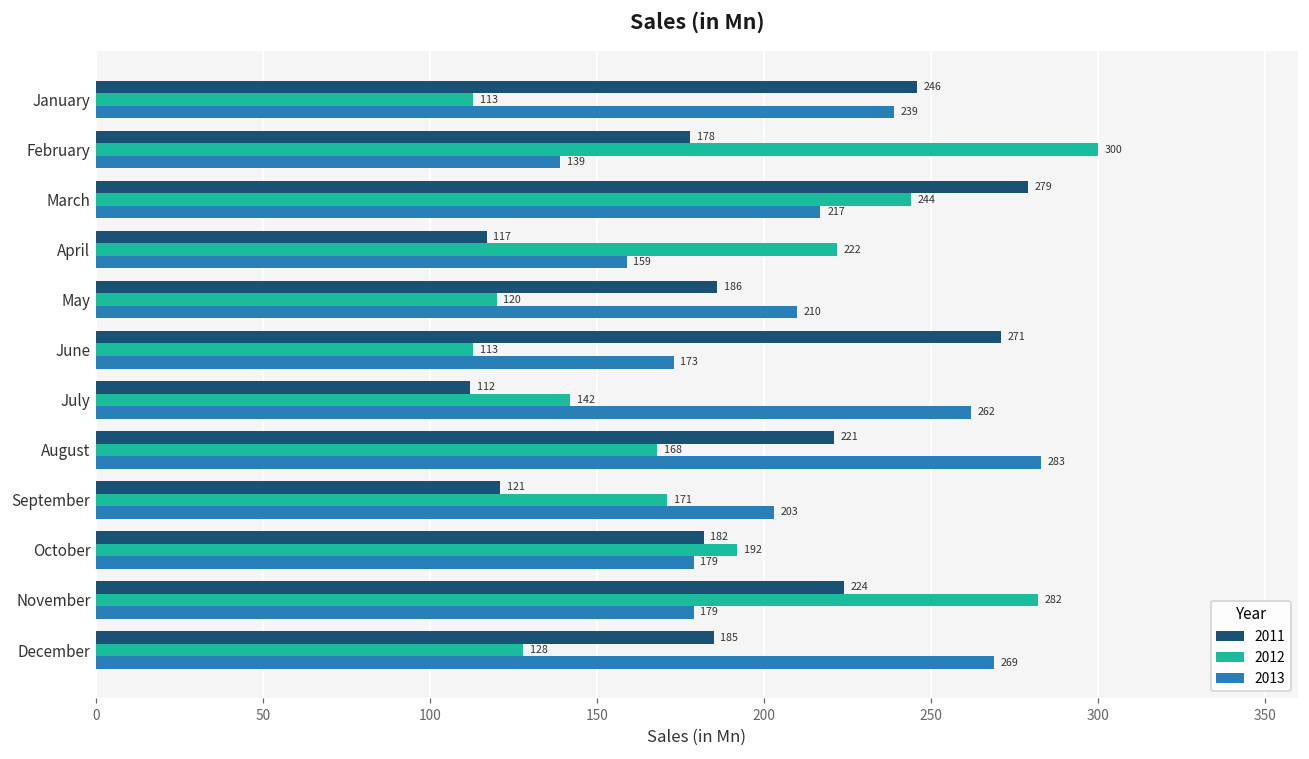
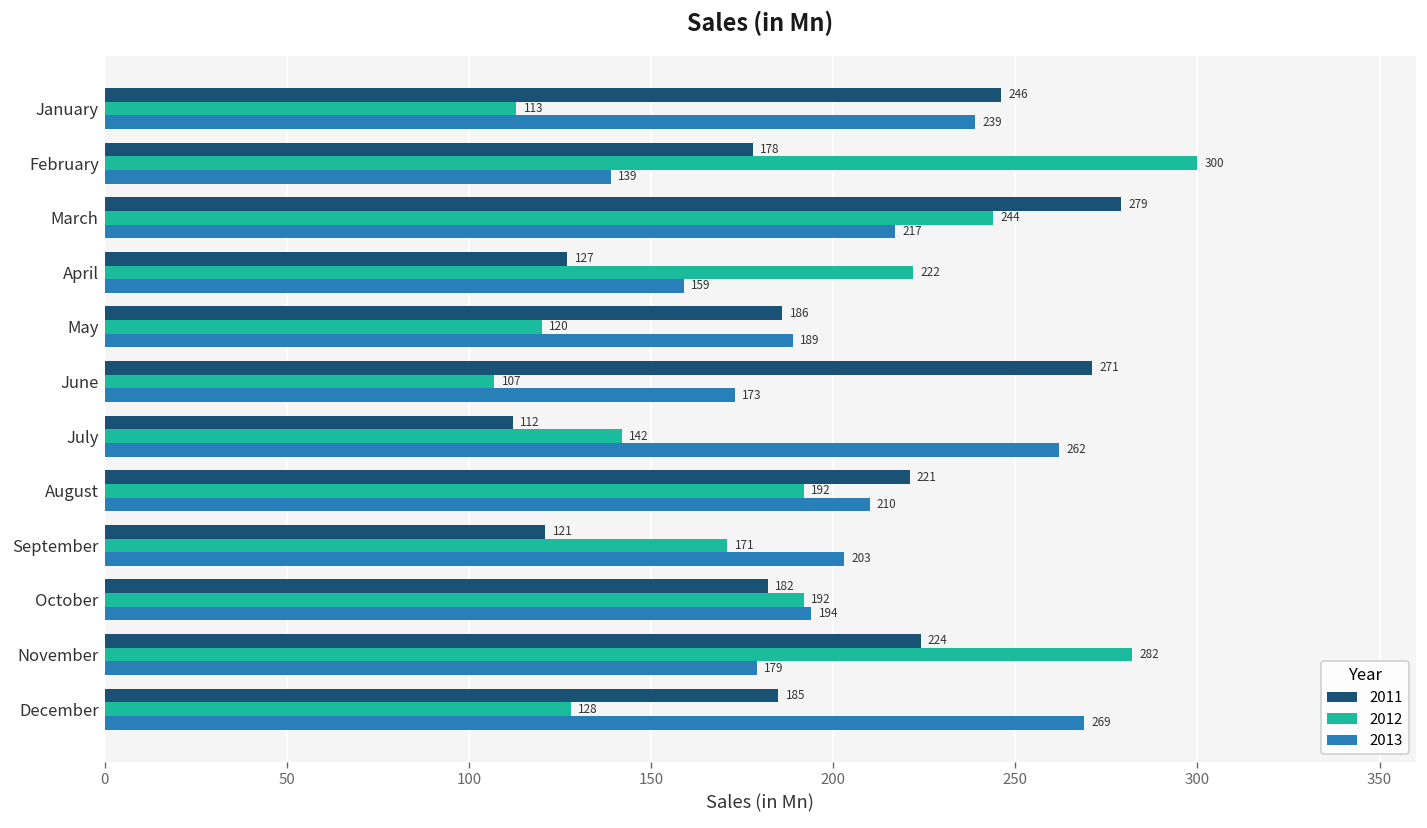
  {
    "2011": {
      "January": 246,
      "February": 178,
      "March": 279,
-     "April": 117,
+     "April": 127,
      "May": 186,
      "June": 271,
      "July": 112,
      "August": 221,
      "September": 121,
      "October": 182,
      "November": 224,
      "December": 185
    },
    "2012": {
      "January": 113,
      "February": 300,
      "March": 244,
      "April": 222,
      "May": 120,
-     "June": 113,
+     "June": 107,
      "July": 142,
-     "August": 168,
+     "August": 192,
      "September": 171,
      "October": 192,
      "November": 282,
      "December": 128
    },
    "2013": {
      "January": 239,
      "February": 139,
      "March": 217,
      "April": 159,
-     "May": 210,
+     "May": 189,
      "June": 173,
      "July": 262,
-     "August": 283,
+     "August": 210,
      "September": 203,
-     "October": 179,
+     "October": 194,
      "November": 179,
      "December": 269
    }
  }
